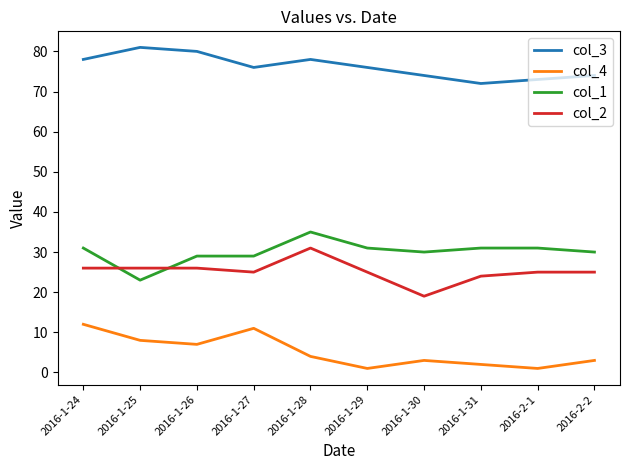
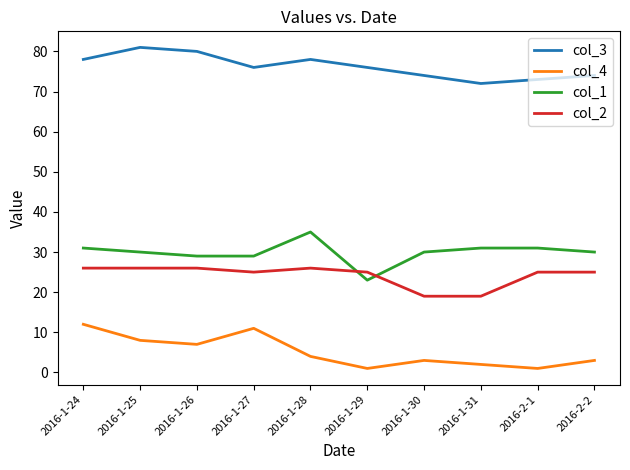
  {
    "col_3": {
      "2016-1-24": 78,
      "2016-1-25": 81,
      "2016-1-26": 80,
      "2016-1-27": 76,
      "2016-1-28": 78,
      "2016-1-29": 76,
      "2016-1-30": 74,
      "2016-1-31": 72
    },
    "col_4": {
      "2016-1-24": 12,
      "2016-1-25": 8,
      "2016-1-26": 7,
      "2016-1-27": 11,
      "2016-1-28": 4,
      "2016-1-29": 1,
      "2016-1-30": 3,
      "2016-1-31": 2,
      "2016-2-1": 1,
      "2016-2-2": 3
    },
    "col_1": {
      "2016-1-24": 31,
-     "2016-1-25": 23,
+     "2016-1-25": 30,
      "2016-1-26": 29,
      "2016-1-27": 29,
      "2016-1-28": 35,
-     "2016-1-29": 31,
+     "2016-1-29": 23,
      "2016-1-30": 30,
      "2016-1-31": 31,
      "2016-2-1": 31,
      "2016-2-2": 30
    },
    "col_2": {
      "2016-1-24": 26,
      "2016-1-25": 26,
      "2016-1-26": 26,
      "2016-1-27": 25,
-     "2016-1-28": 31,
+     "2016-1-28": 26,
      "2016-1-29": 25,
      "2016-1-30": 19,
-     "2016-1-31": 24,
+     "2016-1-31": 19,
      "2016-2-1": 25,
      "2016-2-2": 25
    }
  }
